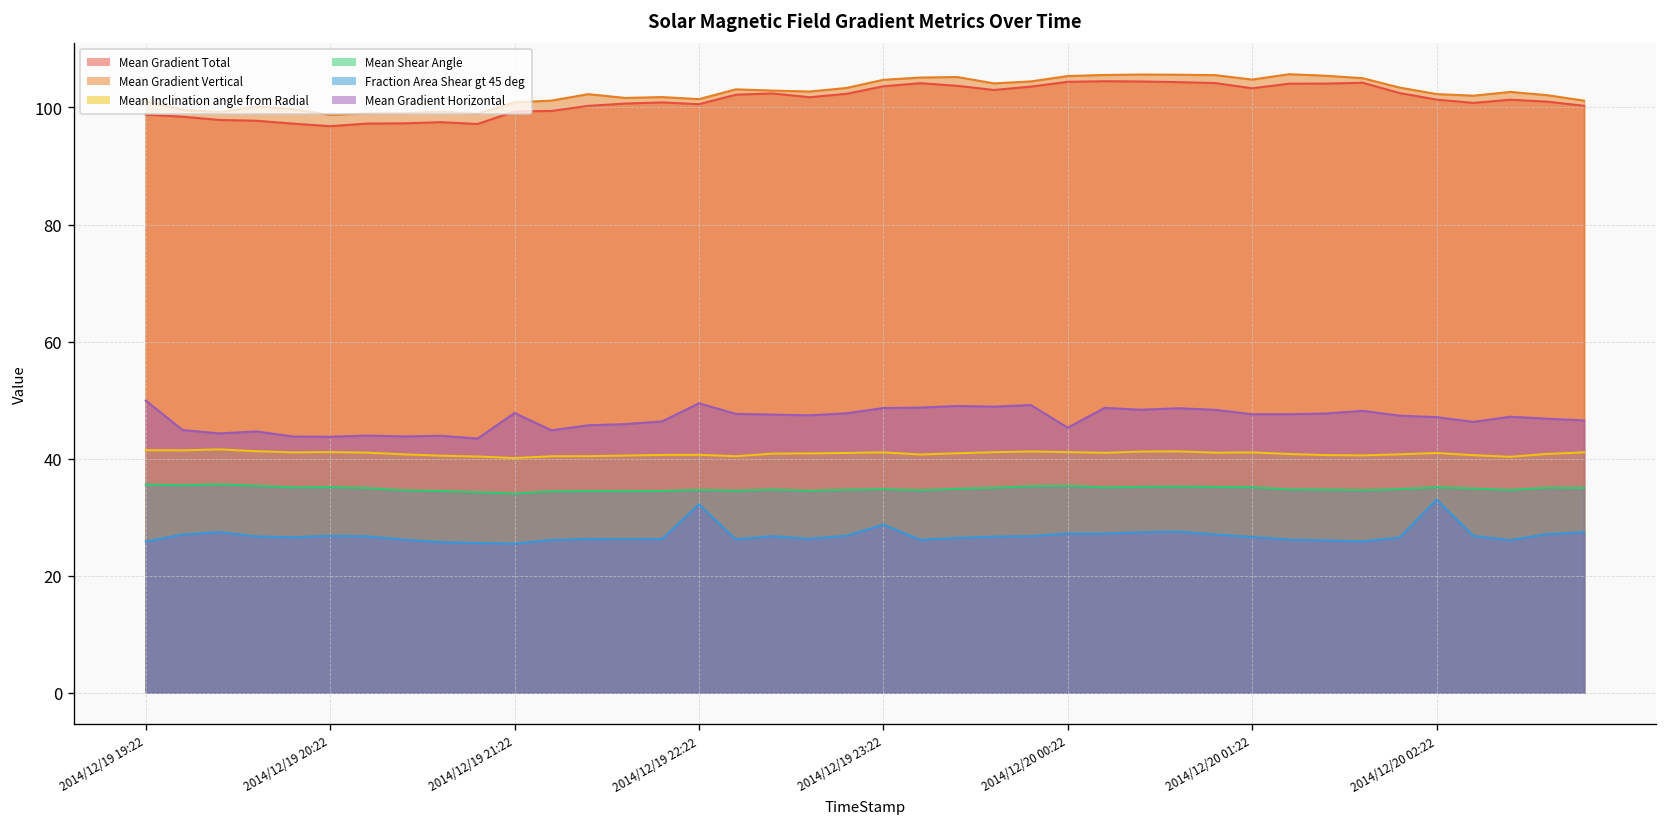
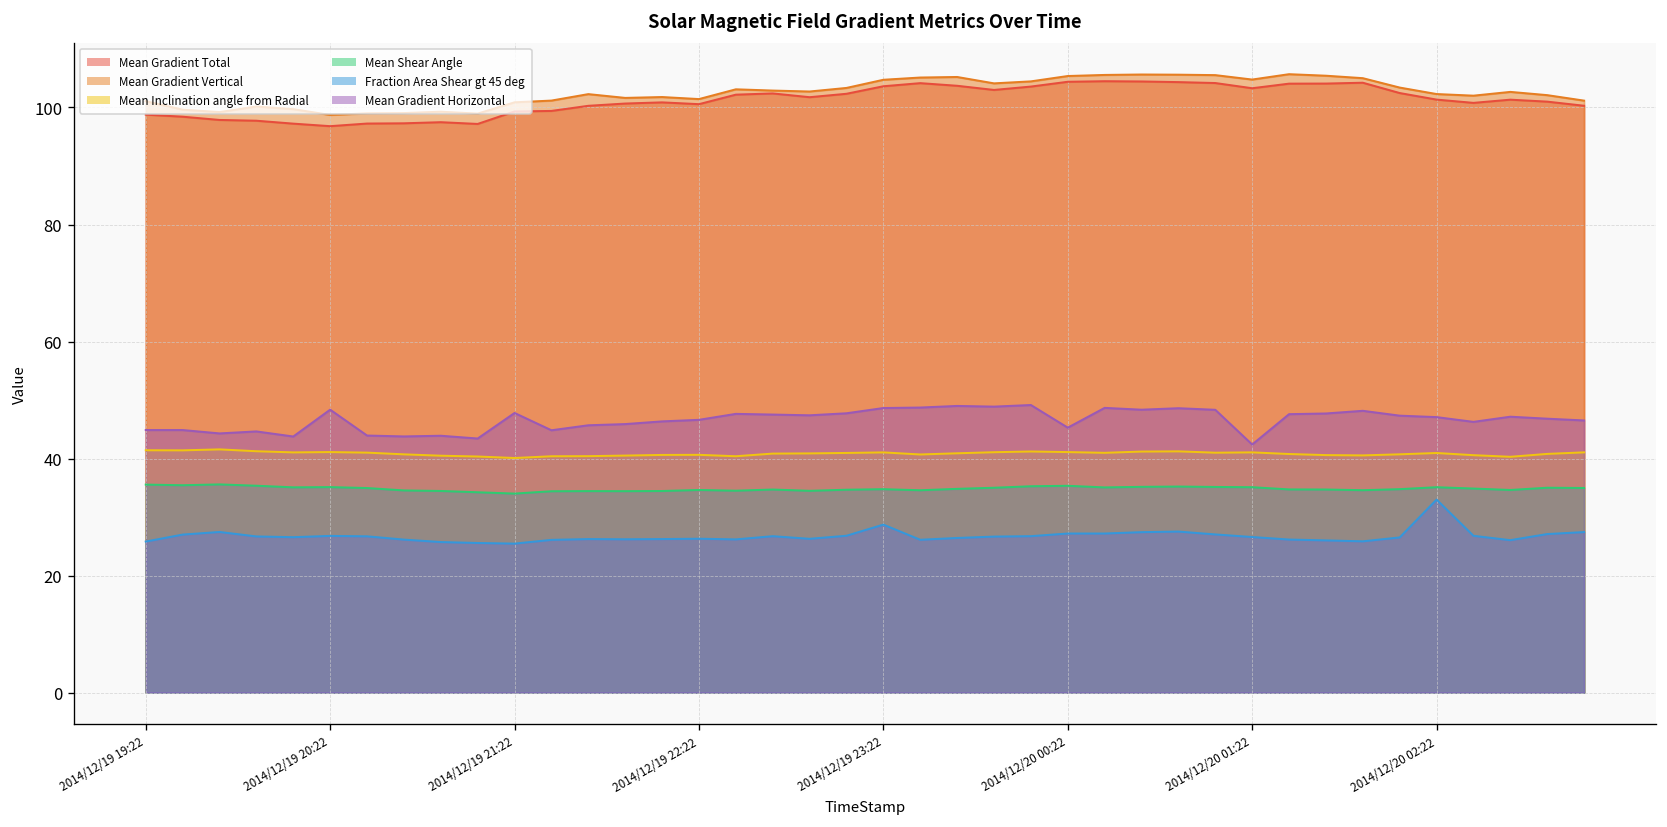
  {
    "Mean Shear Angle": {
      "2014/12/19 19:22": 36,
      "2014/12/19 20:22": 35,
      "2014/12/19 21:22": 34,
      "2014/12/19 22:22": 35,
      "2014/12/19 23:22": 35,
      "2014/12/20 00:22": 35,
      "2014/12/20 01:22": 35,
      "2014/12/20 02:22": 35
    },
    "Fraction Area Shear gt 45 deg": {
      "2014/12/19 19:22": 26,
      "2014/12/19 20:22": 27,
      "2014/12/19 21:22": 25,
-     "2014/12/19 22:22": 32,
+     "2014/12/19 22:22": 26,
      "2014/12/19 23:22": 29,
      "2014/12/20 00:22": 27,
      "2014/12/20 01:22": 27,
      "2014/12/20 02:22": 33
    },
    "Mean Gradient Horizontal": {
-     "2014/12/19 19:22": 50,
-     "2014/12/19 20:22": 44,
+     "2014/12/19 19:22": 45,
+     "2014/12/19 20:22": 48,
      "2014/12/19 21:22": 48,
-     "2014/12/19 22:22": 49,
+     "2014/12/19 22:22": 47,
      "2014/12/19 23:22": 49,
      "2014/12/20 00:22": 45,
-     "2014/12/20 01:22": 48,
+     "2014/12/20 01:22": 42,
      "2014/12/20 02:22": 47
    }
  }
